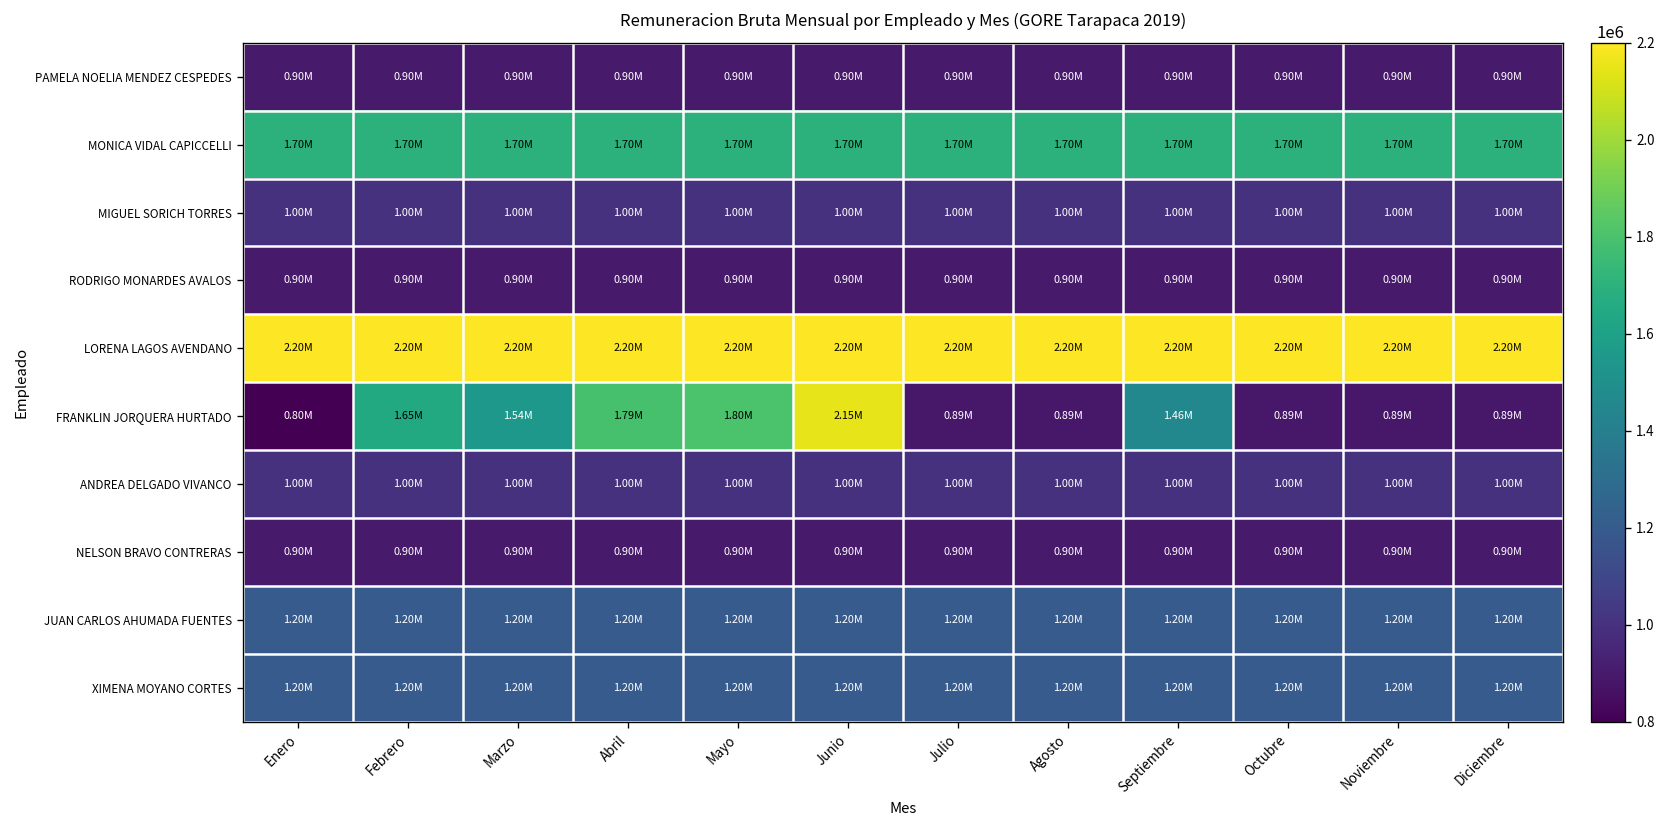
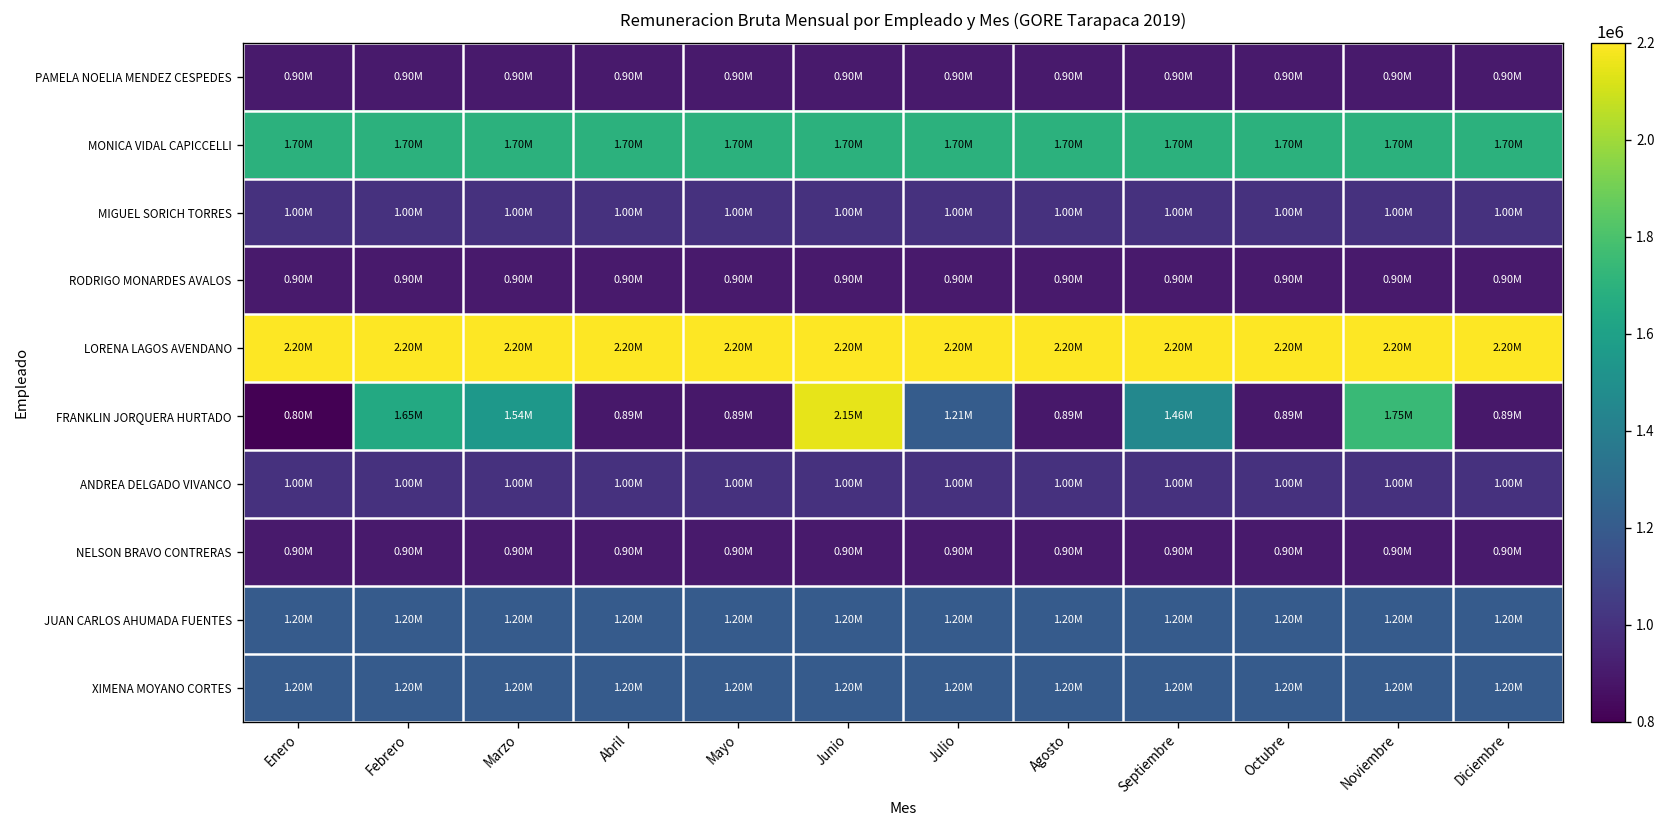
  {
    "PAMELA NOELIA MENDEZ CESPEDES": {
      "Enero": "0.90M",
      "Febrero": "0.90M",
      "Marzo": "0.90M",
      "Abril": "0.90M",
      "Mayo": "0.90M",
      "Junio": "0.90M",
      "Julio": "0.90M",
      "Agosto": "0.90M",
      "Septiembre": "0.90M",
      "Octubre": "0.90M",
      "Noviembre": "0.90M",
      "Diciembre": "0.90M"
    },
    "MONICA VIDAL CAPICCELLI": {
      "Enero": "1.70M",
      "Febrero": "1.70M",
      "Marzo": "1.70M",
      "Abril": "1.70M",
      "Mayo": "1.70M",
      "Junio": "1.70M",
      "Julio": "1.70M",
      "Agosto": "1.70M",
      "Septiembre": "1.70M",
      "Octubre": "1.70M",
      "Noviembre": "1.70M",
      "Diciembre": "1.70M"
    },
    "MIGUEL SORICH TORRES": {
      "Enero": "1.00M",
      "Febrero": "1.00M",
      "Marzo": "1.00M",
      "Abril": "1.00M",
      "Mayo": "1.00M",
      "Junio": "1.00M",
      "Julio": "1.00M",
      "Agosto": "1.00M",
      "Septiembre": "1.00M",
      "Octubre": "1.00M",
      "Noviembre": "1.00M",
      "Diciembre": "1.00M"
    },
    "RODRIGO MONARDES AVALOS": {
      "Enero": "0.90M",
      "Febrero": "0.90M",
      "Marzo": "0.90M",
      "Abril": "0.90M",
      "Mayo": "0.90M",
      "Junio": "0.90M",
      "Julio": "0.90M",
      "Agosto": "0.90M",
      "Septiembre": "0.90M",
      "Octubre": "0.90M",
      "Noviembre": "0.90M",
      "Diciembre": "0.90M"
    },
    "LORENA LAGOS AVENDANO": {
      "Enero": "2.20M",
      "Febrero": "2.20M",
      "Marzo": "2.20M",
      "Abril": "2.20M",
      "Mayo": "2.20M",
      "Junio": "2.20M",
      "Julio": "2.20M",
      "Agosto": "2.20M",
      "Septiembre": "2.20M",
      "Octubre": "2.20M",
      "Noviembre": "2.20M",
      "Diciembre": "2.20M"
    },
    "FRANKLIN JORQUERA HURTADO": {
      "Enero": "0.80M",
      "Febrero": "1.65M",
      "Marzo": "1.54M",
-     "Abril": "1.79M",
-     "Mayo": "1.80M",
+     "Abril": "0.89M",
+     "Mayo": "0.89M",
      "Junio": "2.15M",
-     "Julio": "0.89M",
+     "Julio": "1.21M",
      "Agosto": "0.89M",
      "Septiembre": "1.46M",
      "Octubre": "0.89M",
-     "Noviembre": "0.89M",
+     "Noviembre": "1.75M",
      "Diciembre": "0.89M"
    },
    "ANDREA DELGADO VIVANCO": {
      "Enero": "1.00M",
      "Febrero": "1.00M",
      "Marzo": "1.00M",
      "Abril": "1.00M",
      "Mayo": "1.00M",
      "Junio": "1.00M",
      "Julio": "1.00M",
      "Agosto": "1.00M",
      "Septiembre": "1.00M",
      "Octubre": "1.00M",
      "Noviembre": "1.00M",
      "Diciembre": "1.00M"
    },
    "NELSON BRAVO CONTRERAS": {
      "Enero": "0.90M",
      "Febrero": "0.90M",
      "Marzo": "0.90M",
      "Abril": "0.90M",
      "Mayo": "0.90M",
      "Junio": "0.90M",
      "Julio": "0.90M",
      "Agosto": "0.90M",
      "Septiembre": "0.90M",
      "Octubre": "0.90M",
      "Noviembre": "0.90M",
      "Diciembre": "0.90M"
    },
    "JUAN CARLOS AHUMADA FUENTES": {
      "Enero": "1.20M",
      "Febrero": "1.20M",
      "Marzo": "1.20M",
      "Abril": "1.20M",
      "Mayo": "1.20M",
      "Junio": "1.20M",
      "Julio": "1.20M",
      "Agosto": "1.20M",
      "Septiembre": "1.20M",
      "Octubre": "1.20M",
      "Noviembre": "1.20M",
      "Diciembre": "1.20M"
    },
    "XIMENA MOYANO CORTES": {
      "Enero": "1.20M",
      "Febrero": "1.20M",
      "Marzo": "1.20M",
      "Abril": "1.20M",
      "Mayo": "1.20M",
      "Junio": "1.20M",
      "Julio": "1.20M",
      "Agosto": "1.20M",
      "Septiembre": "1.20M",
      "Octubre": "1.20M",
      "Noviembre": "1.20M",
      "Diciembre": "1.20M"
    }
  }
